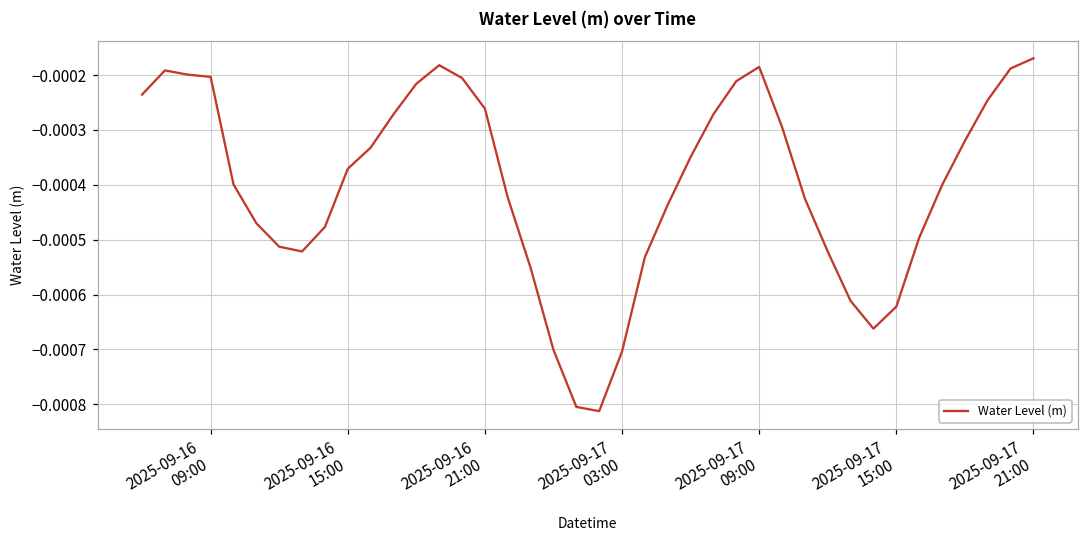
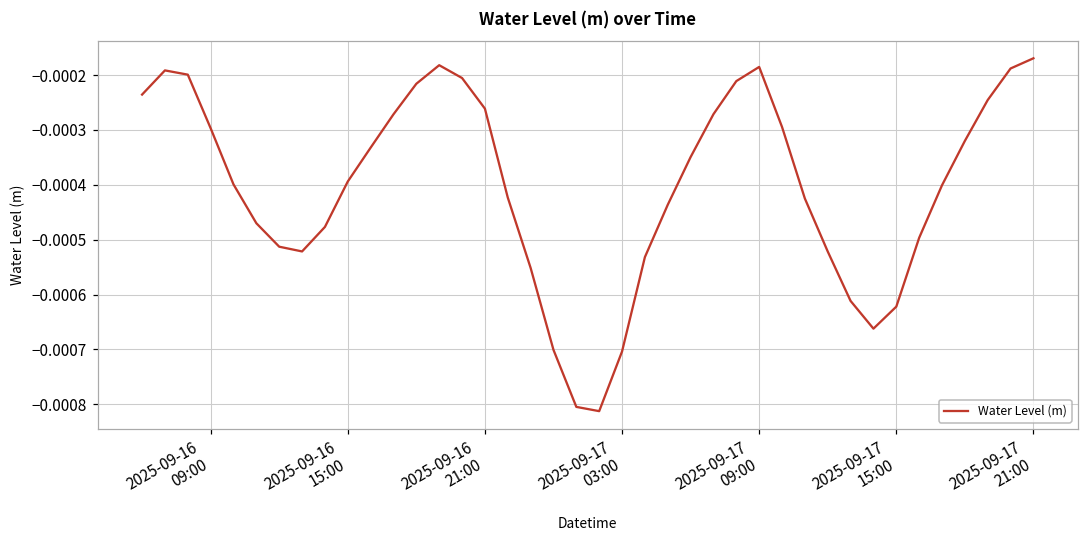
  {
-   "2025-09-16 09:00": -0.00020,
-   "2025-09-16 15:00": -0.00037,
+   "2025-09-16 09:00": -0.00030,
+   "2025-09-16 15:00": -0.00039,
    "2025-09-16 21:00": -0.00026,
    "2025-09-17 03:00": -0.00070,
    "2025-09-17 09:00": -0.00019,
    "2025-09-17 15:00": -0.00062,
    "2025-09-17 21:00": -0.00017
  }
